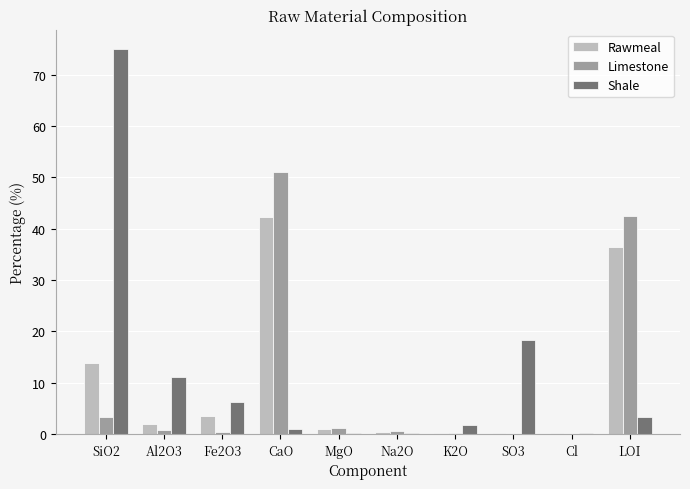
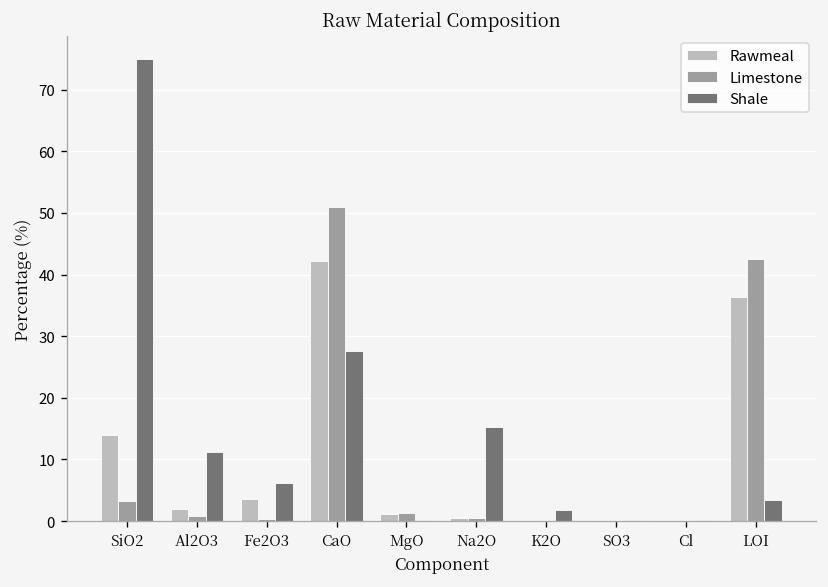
  {
    "Shale": {
      "SiO2": 75,
      "Al2O3": 11,
      "Fe2O3": 6,
-     "CaO": 1,
-     "Na2O": 0,
+     "CaO": 28,
+     "Na2O": 15,
      "K2O": 2,
-     "SO3": 18,
+     "SO3": 0,
      "LOI": 3
    }
  }
